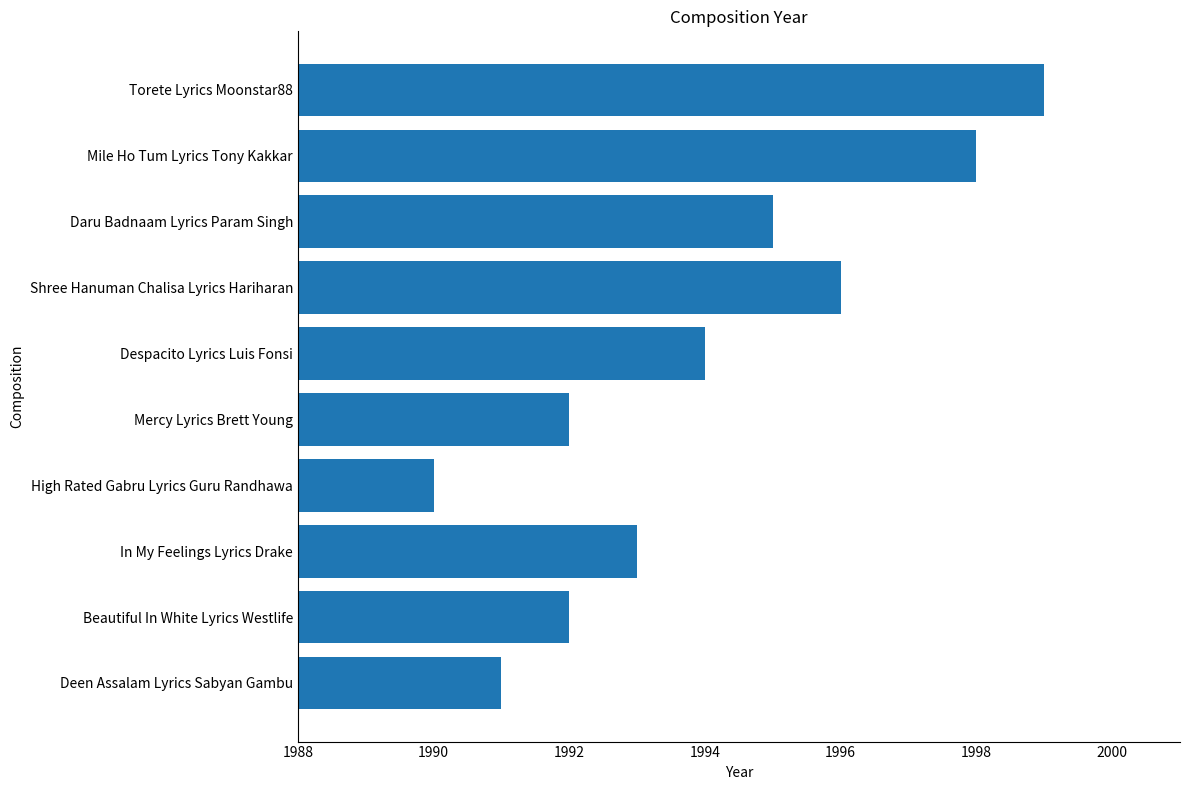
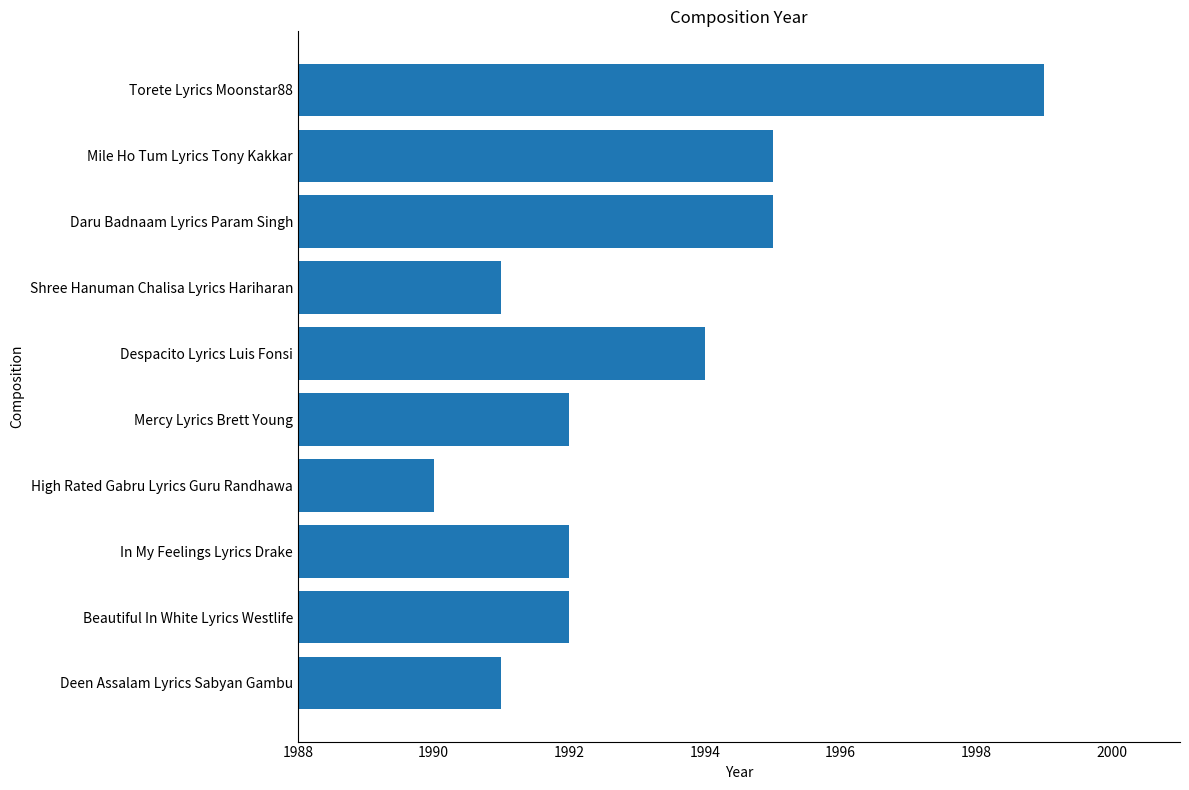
  {
    "Torete Lyrics Moonstar88": 1999,
-   "Mile Ho Tum Lyrics Tony Kakkar": 1998,
+   "Mile Ho Tum Lyrics Tony Kakkar": 1995,
    "Daru Badnaam Lyrics Param Singh": 1995,
-   "Shree Hanuman Chalisa Lyrics Hariharan": 1996,
+   "Shree Hanuman Chalisa Lyrics Hariharan": 1991,
    "Despacito Lyrics Luis Fonsi": 1994,
    "Mercy Lyrics Brett Young": 1992,
    "High Rated Gabru Lyrics Guru Randhawa": 1990,
-   "In My Feelings Lyrics Drake": 1993,
+   "In My Feelings Lyrics Drake": 1992,
    "Beautiful In White Lyrics Westlife": 1992,
    "Deen Assalam Lyrics Sabyan Gambu": 1991
  }
